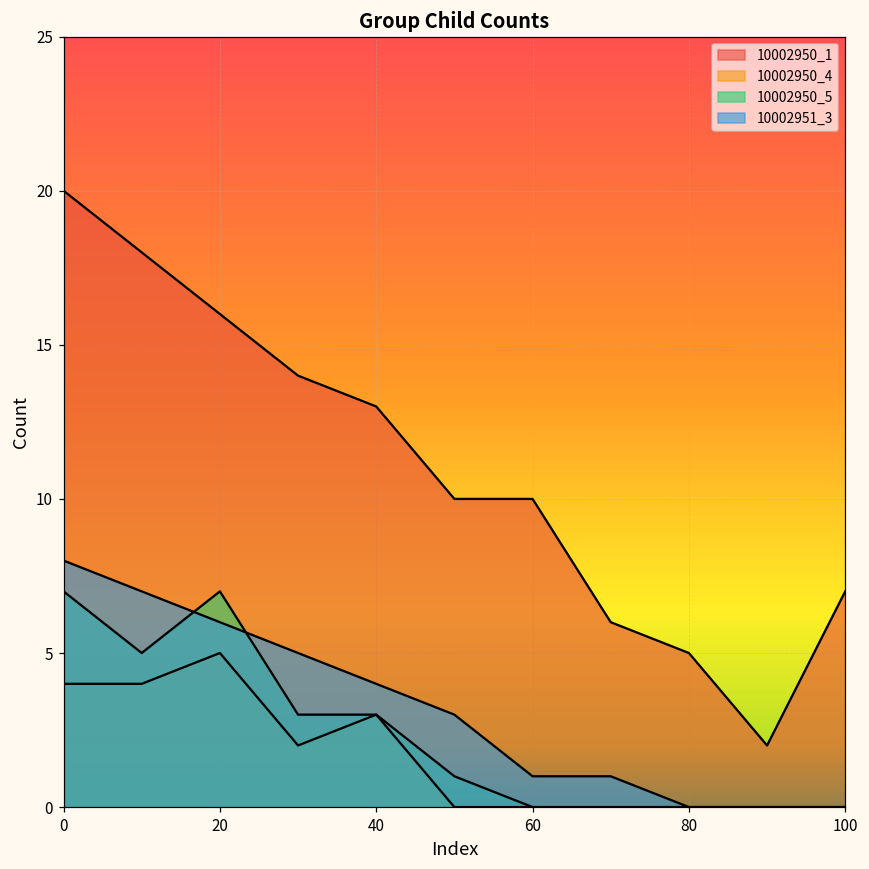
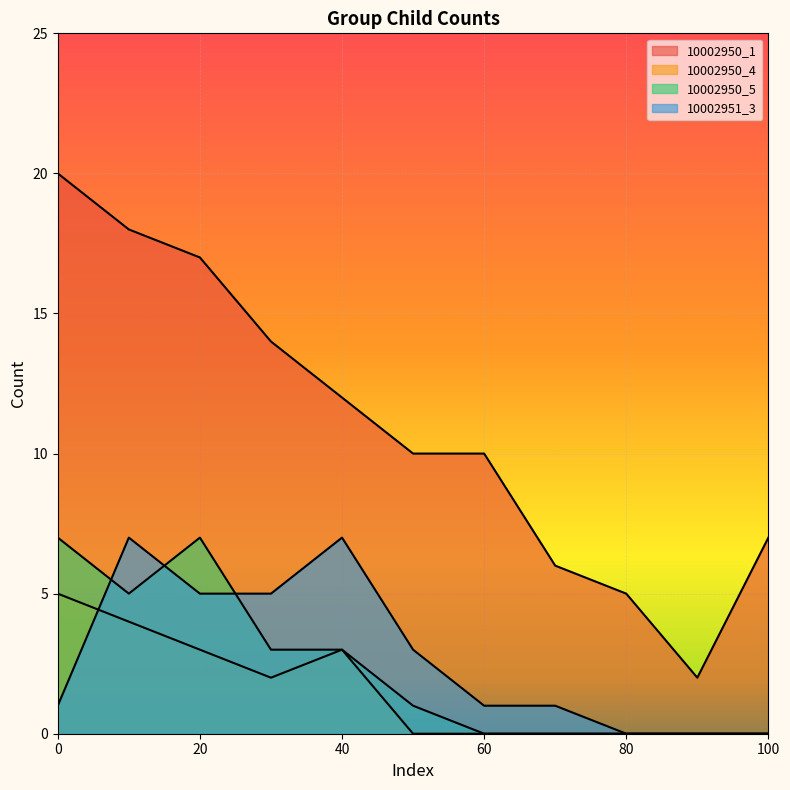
  {
    "10002950_1": {
      "0": 20,
-     "20": 16,
-     "40": 13,
+     "20": 17,
+     "40": 12,
      "60": 10,
      "80": 5,
      "100": 7
    },
    "10002950_4": {
-     "0": 4,
-     "20": 5
+     "0": 5,
+     "20": 3
    },
    "10002950_5": {
      "0": 7,
      "20": 7
    },
    "10002951_3": {
-     "0": 8,
-     "20": 6,
-     "40": 4,
+     "0": 1,
+     "20": 5,
+     "40": 7,
      "60": 1
    }
  }
